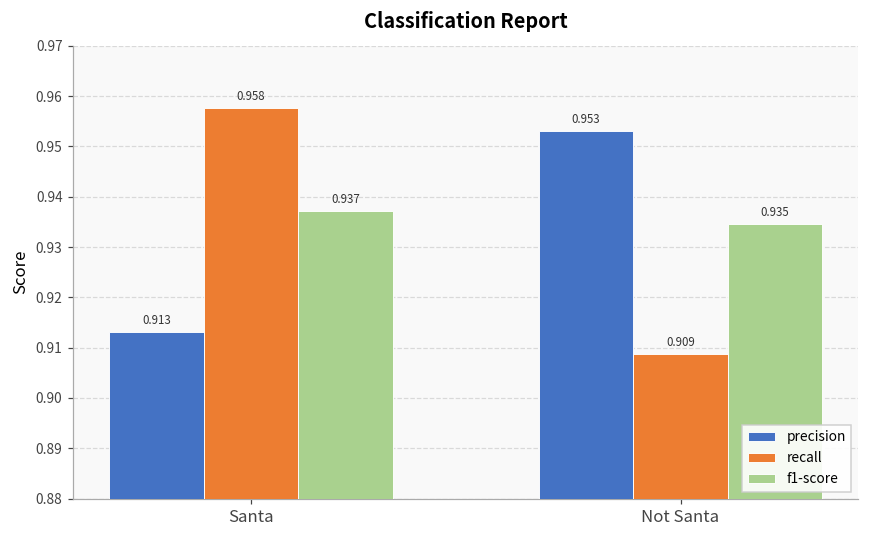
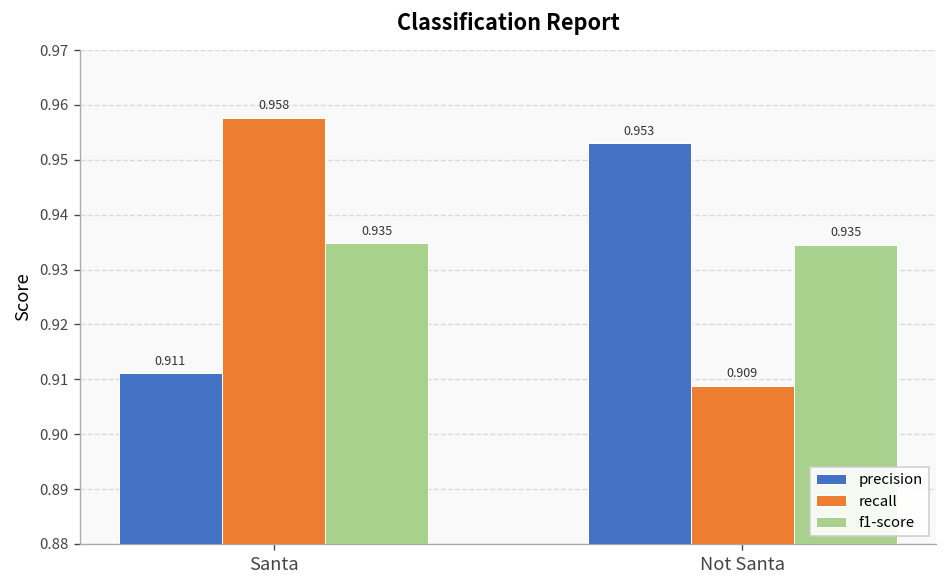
  {
    "precision": {
-     "Santa": 0.913,
+     "Santa": 0.911,
      "Not Santa": 0.953
    },
    "recall": {
      "Santa": 0.958,
      "Not Santa": 0.909
    },
    "f1-score": {
-     "Santa": 0.937,
+     "Santa": 0.935,
      "Not Santa": 0.935
    }
  }
